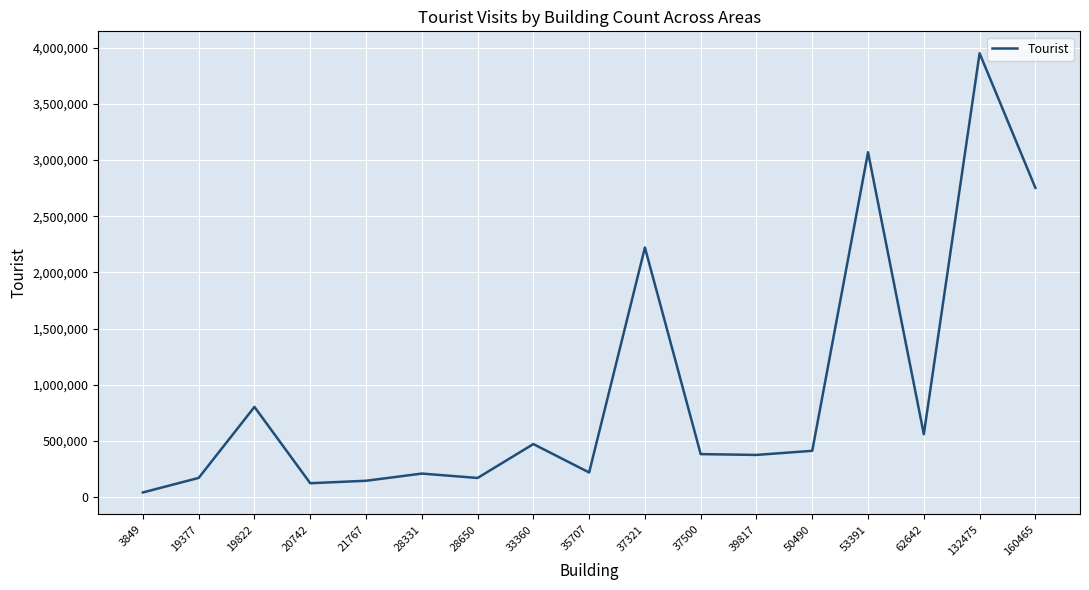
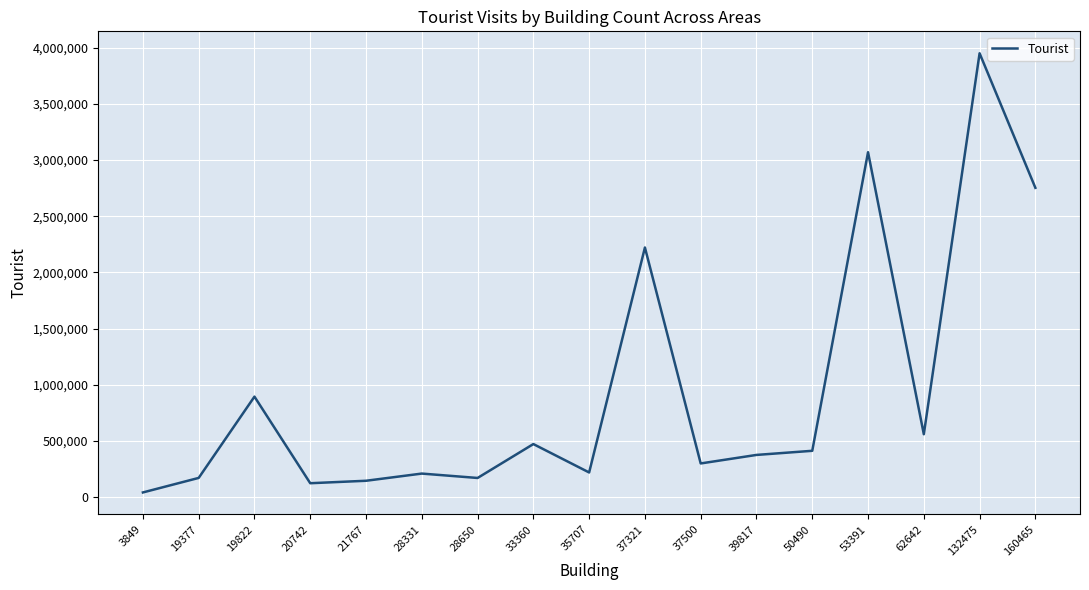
  {
    "3849": "40,000",
    "19377": "170,000",
-   "19822": "800,000",
+   "19822": "900,000",
    "20742": "120,000",
    "21767": "150,000",
    "28331": "210,000",
    "28650": "170,000",
    "33360": "470,000",
    "35707": "220,000",
    "37321": "2,220,000",
-   "37500": "380,000",
+   "37500": "300,000",
    "39817": "380,000",
    "50490": "410,000",
    "53391": "3,070,000",
    "62642": "560,000",
    "132475": "3,950,000",
    "160465": "2,750,000"
  }
